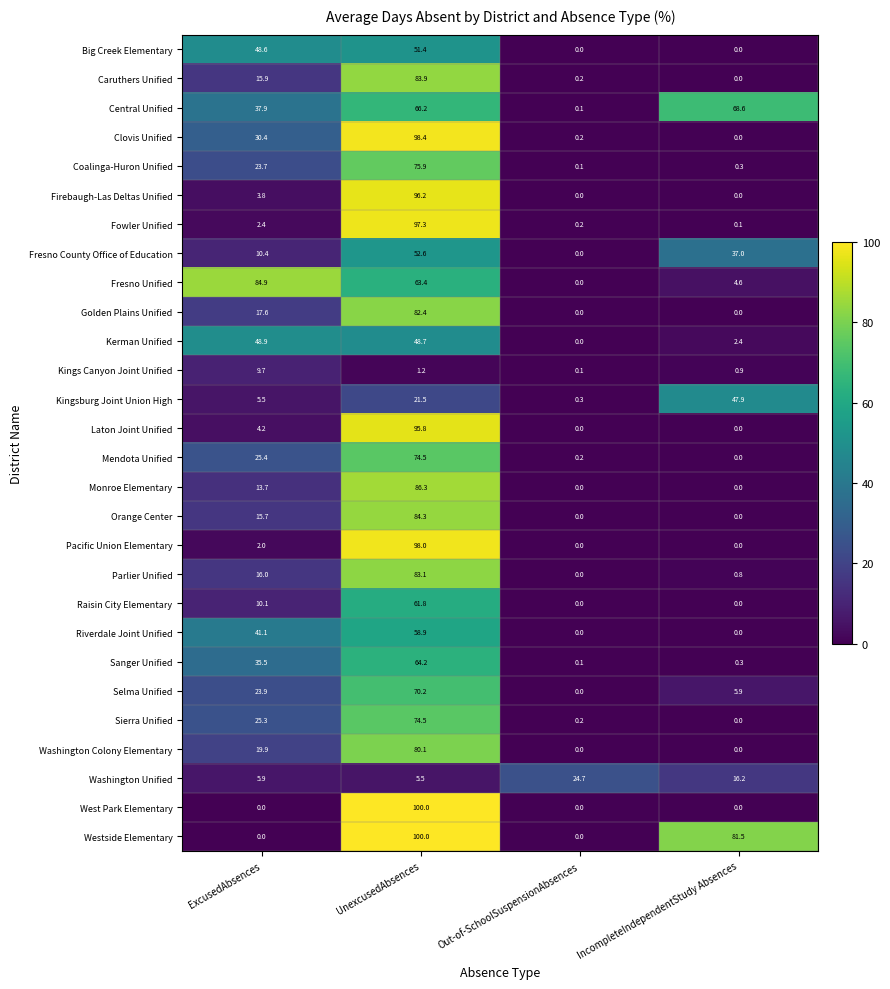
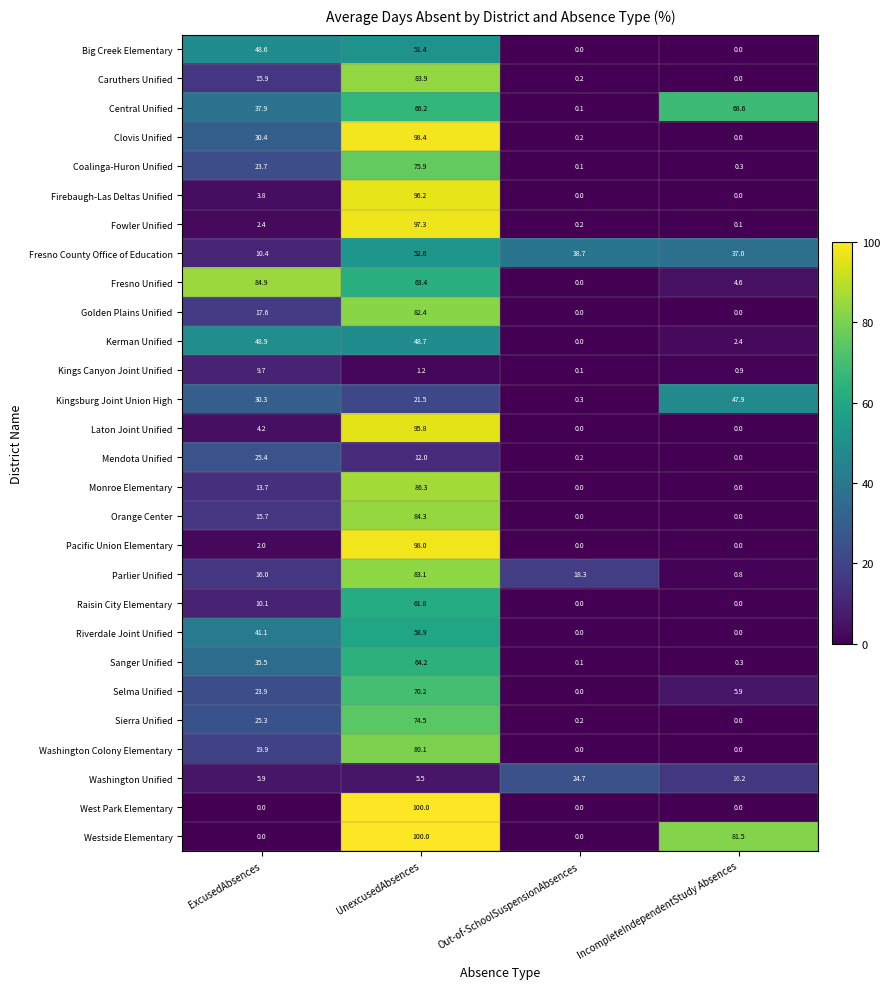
  {
    "Big Creek Elementary": {
      "ExcusedAbsences": 48.6,
      "UnexcusedAbsences": 51.4,
      "Out-of-SchoolSuspensionAbsences": 0.0,
      "IncompleteIndependentStudy Absences": 0.0
    },
    "Caruthers Unified": {
      "ExcusedAbsences": 15.9,
      "UnexcusedAbsences": 83.9,
      "Out-of-SchoolSuspensionAbsences": 0.2,
      "IncompleteIndependentStudy Absences": 0.0
    },
    "Central Unified": {
      "ExcusedAbsences": 37.9,
      "UnexcusedAbsences": 66.2,
      "Out-of-SchoolSuspensionAbsences": 0.1,
      "IncompleteIndependentStudy Absences": 68.6
    },
    "Clovis Unified": {
      "ExcusedAbsences": 30.4,
      "UnexcusedAbsences": 98.4,
      "Out-of-SchoolSuspensionAbsences": 0.2,
      "IncompleteIndependentStudy Absences": 0.0
    },
    "Coalinga-Huron Unified": {
      "ExcusedAbsences": 23.7,
      "UnexcusedAbsences": 75.9,
      "Out-of-SchoolSuspensionAbsences": 0.1,
      "IncompleteIndependentStudy Absences": 0.3
    },
    "Firebaugh-Las Deltas Unified": {
      "ExcusedAbsences": 3.8,
      "UnexcusedAbsences": 96.2,
      "Out-of-SchoolSuspensionAbsences": 0.0,
      "IncompleteIndependentStudy Absences": 0.0
    },
    "Fowler Unified": {
      "ExcusedAbsences": 2.4,
      "UnexcusedAbsences": 97.3,
      "Out-of-SchoolSuspensionAbsences": 0.2,
      "IncompleteIndependentStudy Absences": 0.1
    },
    "Fresno County Office of Education": {
      "ExcusedAbsences": 10.4,
      "UnexcusedAbsences": 52.6,
-     "Out-of-SchoolSuspensionAbsences": 0.0,
+     "Out-of-SchoolSuspensionAbsences": 38.7,
      "IncompleteIndependentStudy Absences": 37.0
    },
    "Fresno Unified": {
      "ExcusedAbsences": 84.9,
      "UnexcusedAbsences": 63.4,
      "Out-of-SchoolSuspensionAbsences": 0.0,
      "IncompleteIndependentStudy Absences": 4.6
    },
    "Golden Plains Unified": {
      "ExcusedAbsences": 17.6,
      "UnexcusedAbsences": 82.4,
      "Out-of-SchoolSuspensionAbsences": 0.0,
      "IncompleteIndependentStudy Absences": 0.0
    },
    "Kerman Unified": {
      "ExcusedAbsences": 48.9,
      "UnexcusedAbsences": 48.7,
      "Out-of-SchoolSuspensionAbsences": 0.0,
      "IncompleteIndependentStudy Absences": 2.4
    },
    "Kings Canyon Joint Unified": {
      "ExcusedAbsences": 9.7,
      "UnexcusedAbsences": 1.2,
      "Out-of-SchoolSuspensionAbsences": 0.1,
      "IncompleteIndependentStudy Absences": 0.9
    },
    "Kingsburg Joint Union High": {
-     "ExcusedAbsences": 5.5,
+     "ExcusedAbsences": 30.3,
      "UnexcusedAbsences": 21.5,
      "Out-of-SchoolSuspensionAbsences": 0.3,
      "IncompleteIndependentStudy Absences": 47.9
    },
    "Laton Joint Unified": {
      "ExcusedAbsences": 4.2,
      "UnexcusedAbsences": 95.8,
      "Out-of-SchoolSuspensionAbsences": 0.0,
      "IncompleteIndependentStudy Absences": 0.0
    },
    "Mendota Unified": {
      "ExcusedAbsences": 25.4,
-     "UnexcusedAbsences": 74.5,
+     "UnexcusedAbsences": 12.0,
      "Out-of-SchoolSuspensionAbsences": 0.2,
      "IncompleteIndependentStudy Absences": 0.0
    },
    "Monroe Elementary": {
      "ExcusedAbsences": 13.7,
      "UnexcusedAbsences": 86.3,
      "Out-of-SchoolSuspensionAbsences": 0.0,
      "IncompleteIndependentStudy Absences": 0.0
    },
    "Orange Center": {
      "ExcusedAbsences": 15.7,
      "UnexcusedAbsences": 84.3,
      "Out-of-SchoolSuspensionAbsences": 0.0,
      "IncompleteIndependentStudy Absences": 0.0
    },
    "Pacific Union Elementary": {
      "ExcusedAbsences": 2.0,
      "UnexcusedAbsences": 98.0,
      "Out-of-SchoolSuspensionAbsences": 0.0,
      "IncompleteIndependentStudy Absences": 0.0
    },
    "Parlier Unified": {
      "ExcusedAbsences": 16.0,
      "UnexcusedAbsences": 83.1,
-     "Out-of-SchoolSuspensionAbsences": 0.0,
+     "Out-of-SchoolSuspensionAbsences": 18.3,
      "IncompleteIndependentStudy Absences": 0.8
    },
    "Raisin City Elementary": {
      "ExcusedAbsences": 10.1,
      "UnexcusedAbsences": 61.8,
      "Out-of-SchoolSuspensionAbsences": 0.0,
      "IncompleteIndependentStudy Absences": 0.0
    },
    "Riverdale Joint Unified": {
      "ExcusedAbsences": 41.1,
      "UnexcusedAbsences": 58.9,
      "Out-of-SchoolSuspensionAbsences": 0.0,
      "IncompleteIndependentStudy Absences": 0.0
    },
    "Sanger Unified": {
      "ExcusedAbsences": 35.5,
      "UnexcusedAbsences": 64.2,
      "Out-of-SchoolSuspensionAbsences": 0.1,
      "IncompleteIndependentStudy Absences": 0.3
    },
    "Selma Unified": {
      "ExcusedAbsences": 23.9,
      "UnexcusedAbsences": 70.2,
      "Out-of-SchoolSuspensionAbsences": 0.0,
      "IncompleteIndependentStudy Absences": 5.9
    },
    "Sierra Unified": {
      "ExcusedAbsences": 25.3,
      "UnexcusedAbsences": 74.5,
      "Out-of-SchoolSuspensionAbsences": 0.2,
      "IncompleteIndependentStudy Absences": 0.0
    },
    "Washington Colony Elementary": {
      "ExcusedAbsences": 19.9,
      "UnexcusedAbsences": 80.1,
      "Out-of-SchoolSuspensionAbsences": 0.0,
      "IncompleteIndependentStudy Absences": 0.0
    },
    "Washington Unified": {
      "ExcusedAbsences": 5.9,
      "UnexcusedAbsences": 5.5,
      "Out-of-SchoolSuspensionAbsences": 24.7,
      "IncompleteIndependentStudy Absences": 16.2
    },
    "West Park Elementary": {
      "ExcusedAbsences": 0.0,
      "UnexcusedAbsences": 100.0,
      "Out-of-SchoolSuspensionAbsences": 0.0,
      "IncompleteIndependentStudy Absences": 0.0
    },
    "Westside Elementary": {
      "ExcusedAbsences": 0.0,
      "UnexcusedAbsences": 100.0,
      "Out-of-SchoolSuspensionAbsences": 0.0,
      "IncompleteIndependentStudy Absences": 81.5
    }
  }
